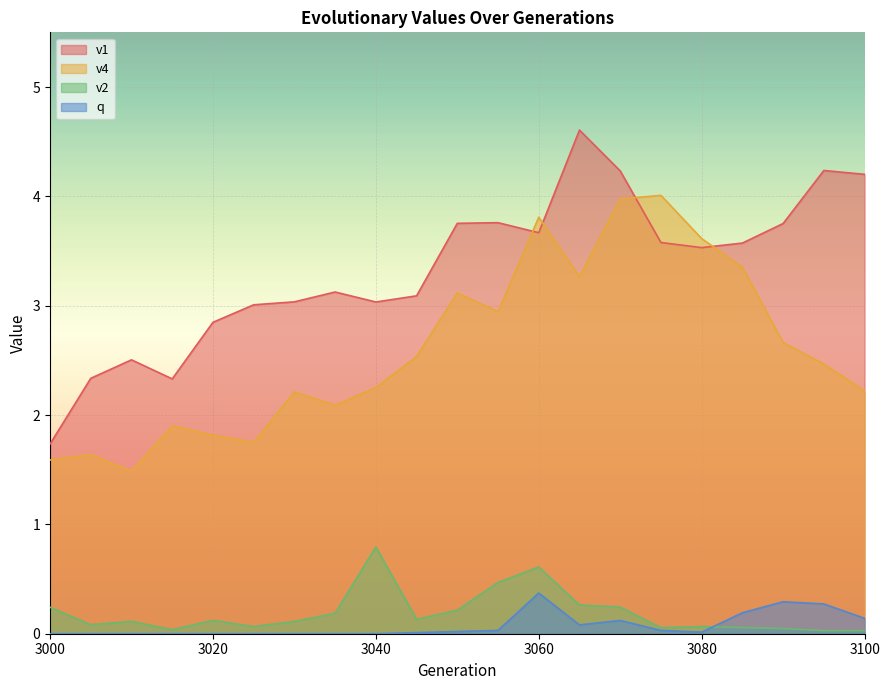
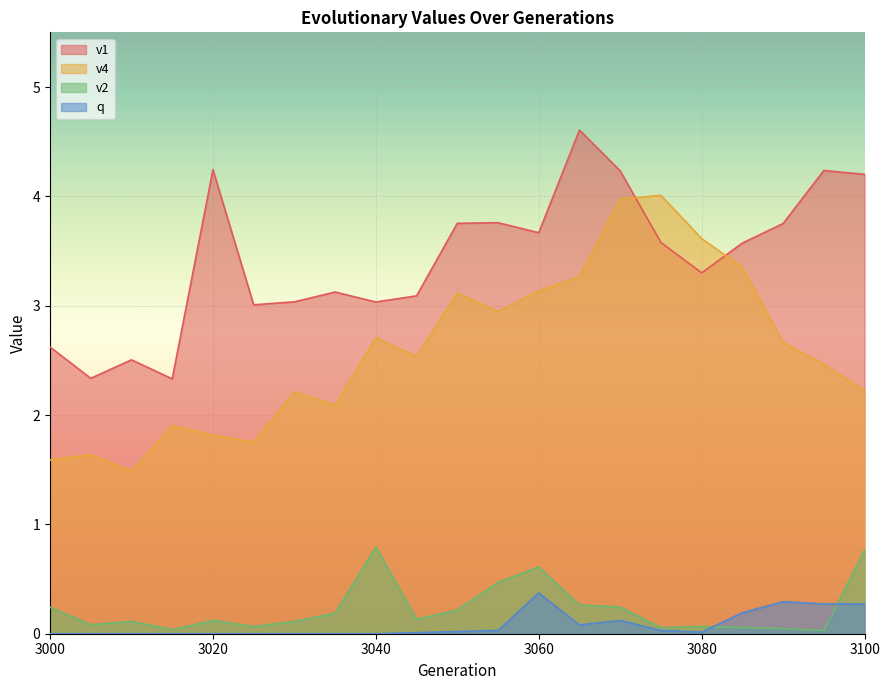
  {
    "v1": {
-     "3000": 1.73,
-     "3020": 2.85,
+     "3000": 2.62,
+     "3020": 4.24,
      "3040": 3.03,
      "3060": 3.67,
-     "3080": 3.53,
+     "3080": 3.30,
      "3100": 4.20
    },
    "v4": {
      "3000": 1.59,
      "3020": 1.82,
-     "3040": 2.25,
-     "3060": 3.81,
+     "3040": 2.71,
+     "3060": 3.13,
      "3080": 3.61,
      "3100": 2.22
    },
    "v2": {
      "3000": 0.24,
      "3020": 0.12,
      "3040": 0.79,
      "3060": 0.61,
      "3080": 0.07,
-     "3100": 0.03
+     "3100": 0.76
    },
    "q": {
      "3000": 0.00,
      "3020": 0.00,
      "3040": 0.00,
      "3060": 0.37,
      "3080": 0.01,
-     "3100": 0.14
+     "3100": 0.27
    }
  }
